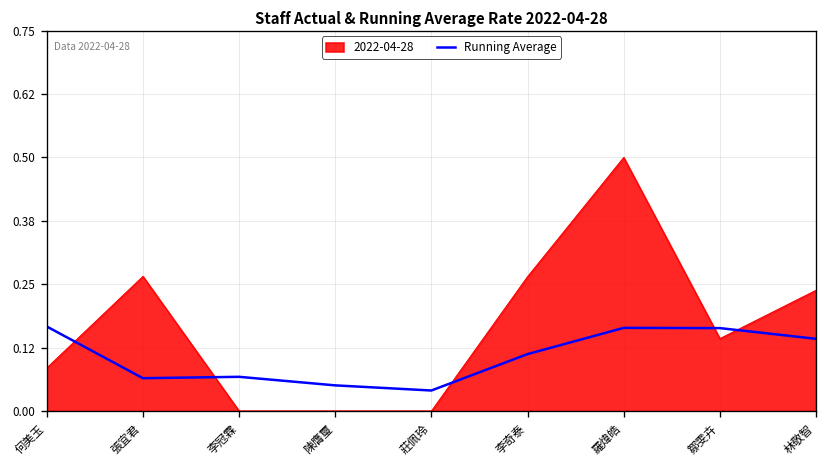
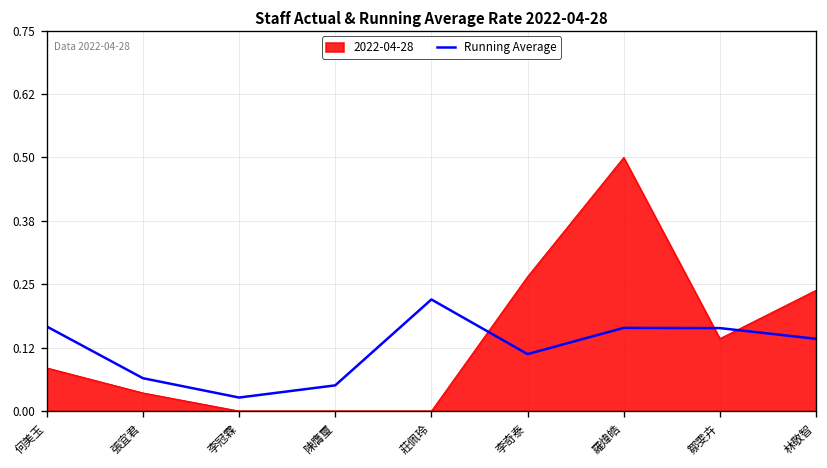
  {
    "2022-04-28": {
      "何美玉": 0.08,
-     "張宜君": 0.27,
+     "張宜君": 0.04,
      "李冠霖": 0.00,
      "陳膺璽": 0.00,
      "莊佩玲": 0.00,
      "李奇泰": 0.27,
      "羅煒皓": 0.50,
      "鄒雯卉": 0.14,
      "林敬智": 0.24
    },
    "Running Average": {
      "何美玉": 0.17,
      "張宜君": 0.06,
-     "李冠霖": 0.07,
+     "李冠霖": 0.03,
      "陳膺璽": 0.05,
-     "莊佩玲": 0.04,
+     "莊佩玲": 0.22,
      "李奇泰": 0.11,
      "羅煒皓": 0.16,
      "鄒雯卉": 0.16,
      "林敬智": 0.14
    }
  }
